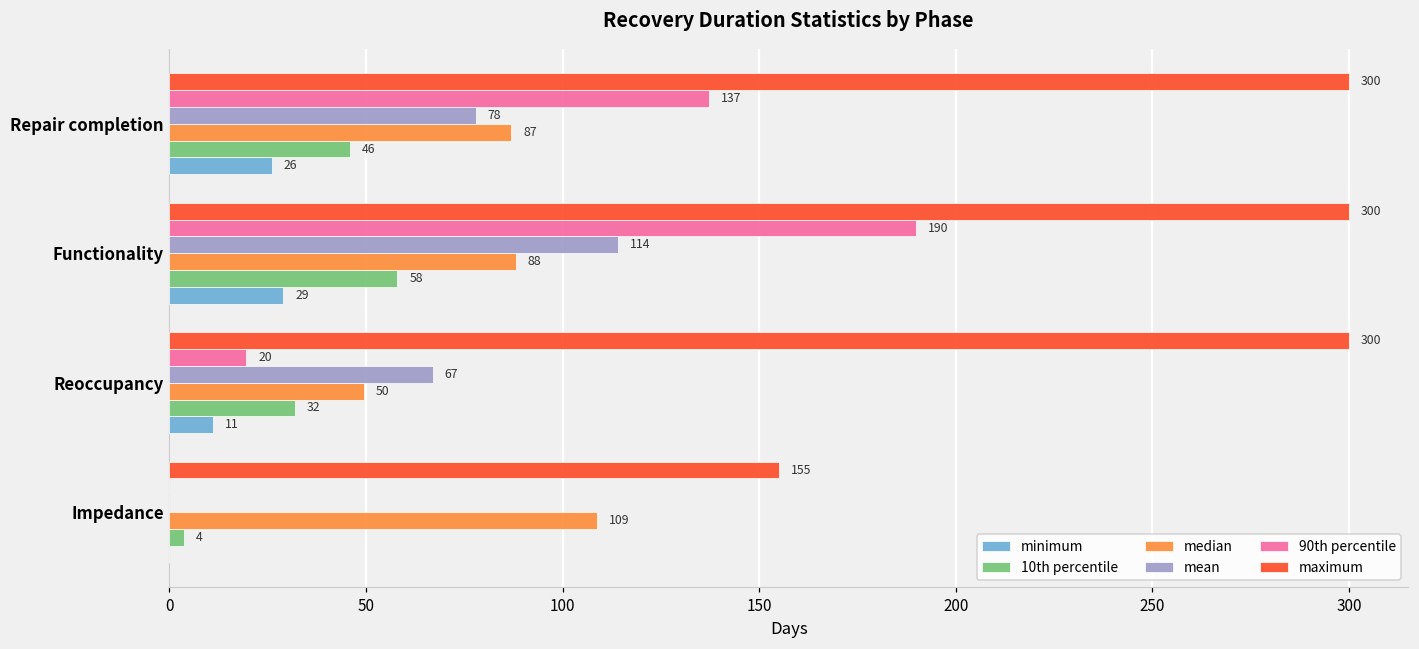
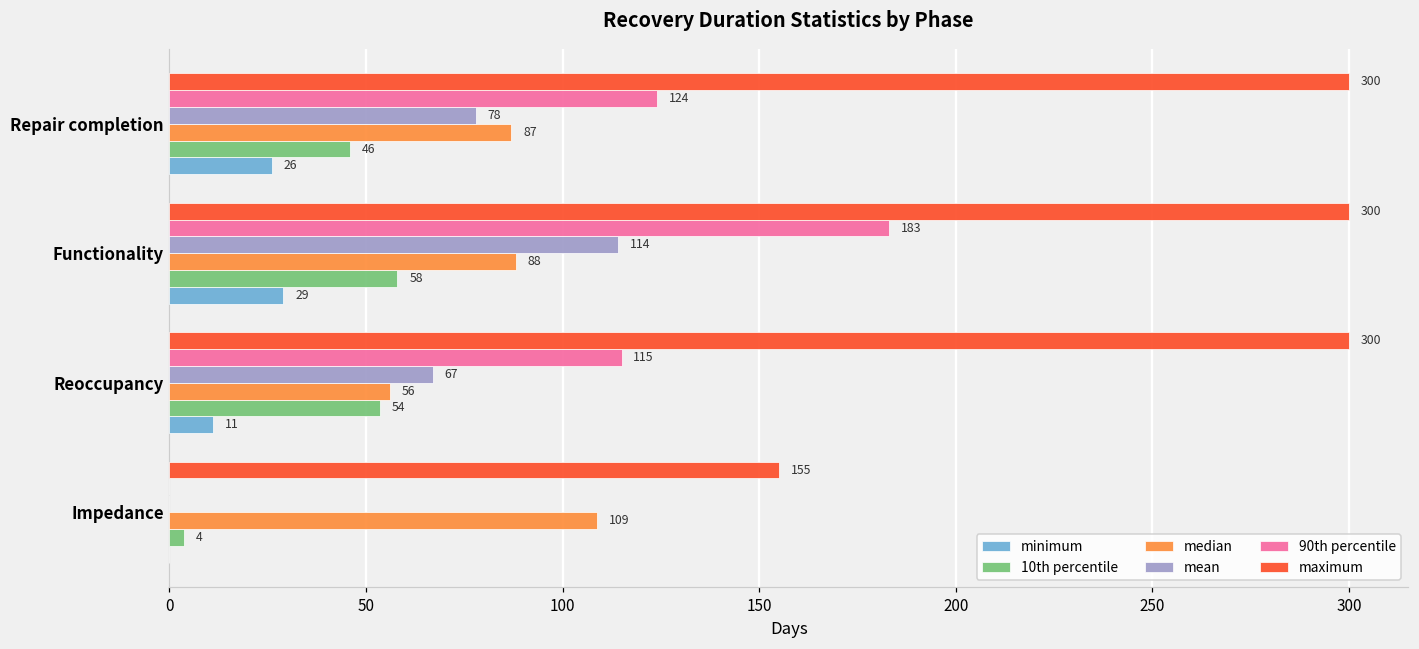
  {
    "10th percentile": {
      "Repair completion": 46,
      "Functionality": 58,
-     "Reoccupancy": 32,
+     "Reoccupancy": 54,
      "Impedance": 4
    },
    "median": {
      "Repair completion": 87,
      "Functionality": 88,
-     "Reoccupancy": 50,
+     "Reoccupancy": 56,
      "Impedance": 109
    },
    "90th percentile": {
-     "Repair completion": 137,
-     "Functionality": 190,
-     "Reoccupancy": 20
+     "Repair completion": 124,
+     "Functionality": 183,
+     "Reoccupancy": 115
    },
    "maximum": {
      "Repair completion": 300,
      "Functionality": 300,
      "Reoccupancy": 300,
      "Impedance": 155
    }
  }
